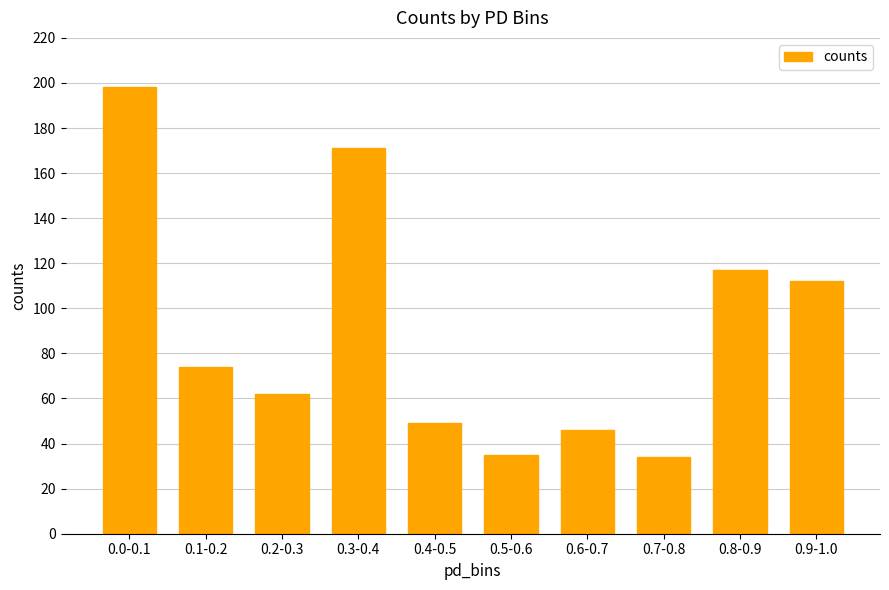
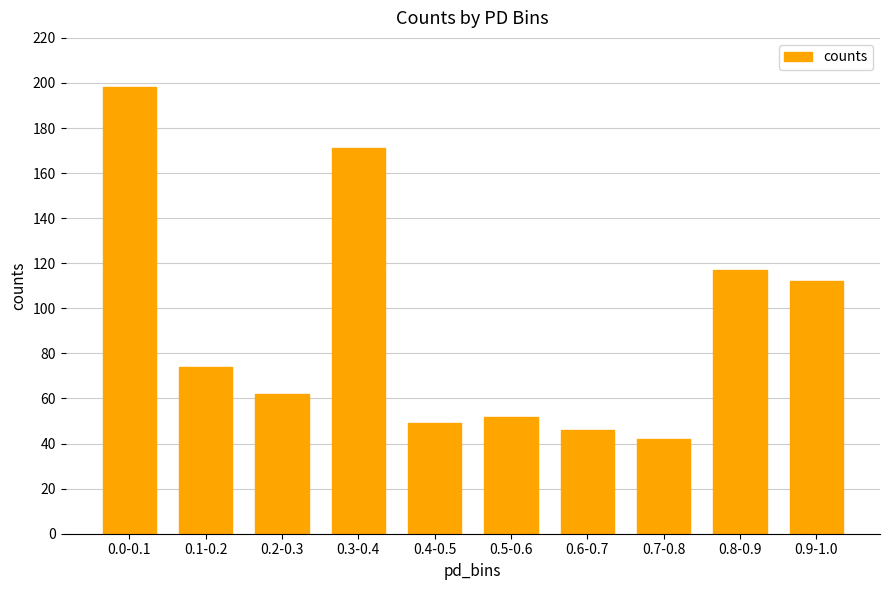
  {
    "0.0-0.1": 198,
    "0.1-0.2": 74,
    "0.2-0.3": 62,
    "0.3-0.4": 171,
    "0.4-0.5": 49,
-   "0.5-0.6": 35,
+   "0.5-0.6": 52,
    "0.6-0.7": 46,
-   "0.7-0.8": 34,
+   "0.7-0.8": 42,
    "0.8-0.9": 117,
    "0.9-1.0": 112
  }
